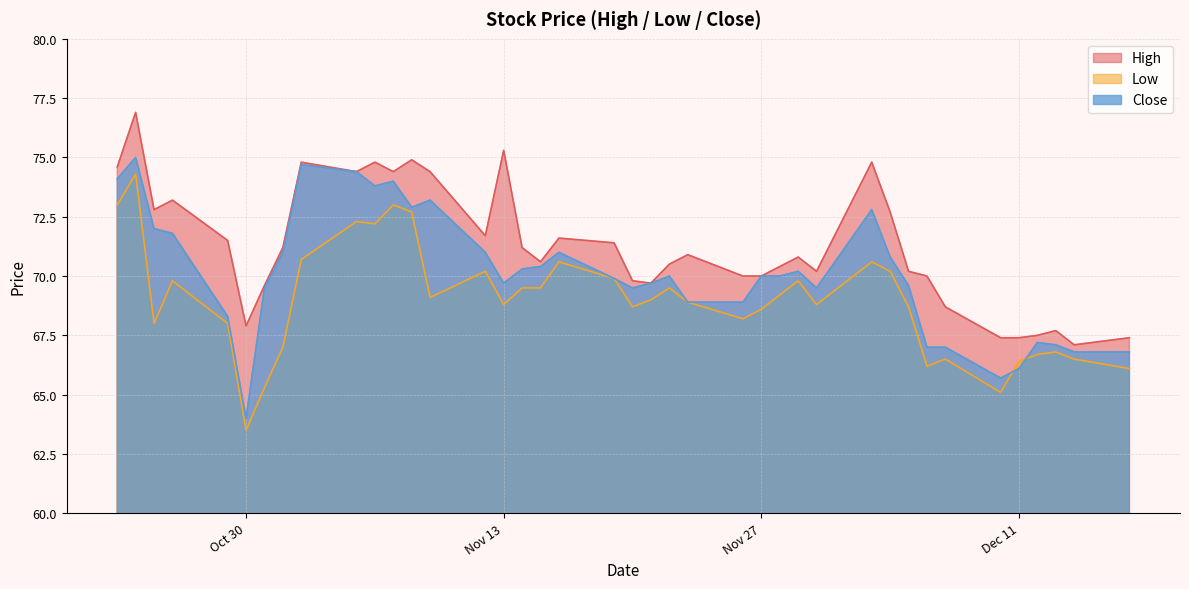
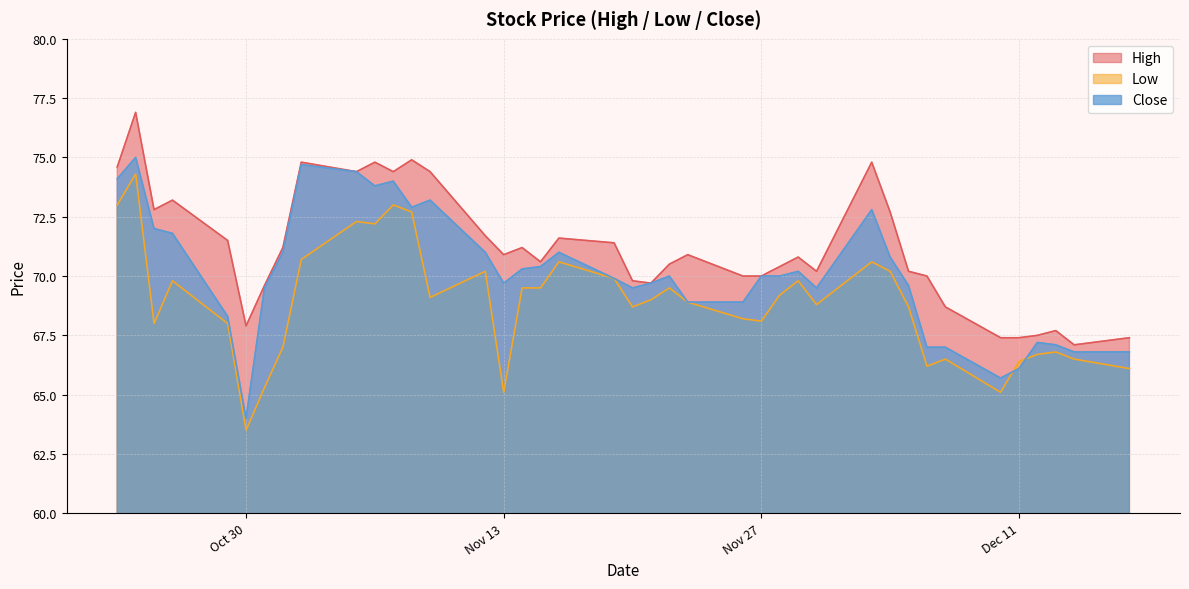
  {
    "High": {
      "Oct 30": 67.9,
-     "Nov 13": 75.3,
+     "Nov 13": 70.9,
      "Dec 11": 67.4
    },
    "Low": {
      "Oct 30": 63.5,
-     "Nov 13": 68.8,
-     "Nov 27": 68.6,
+     "Nov 13": 65.1,
+     "Nov 27": 68.1,
      "Dec 11": 66.4
    },
    "Close": {
      "Oct 30": 64.0,
      "Nov 13": 69.7,
      "Dec 11": 66.1
    }
  }
